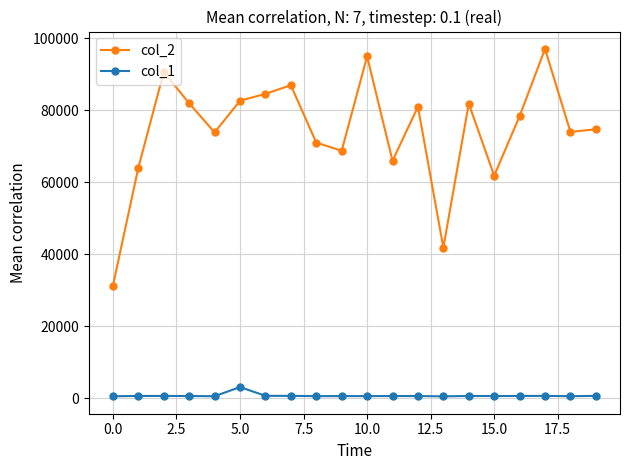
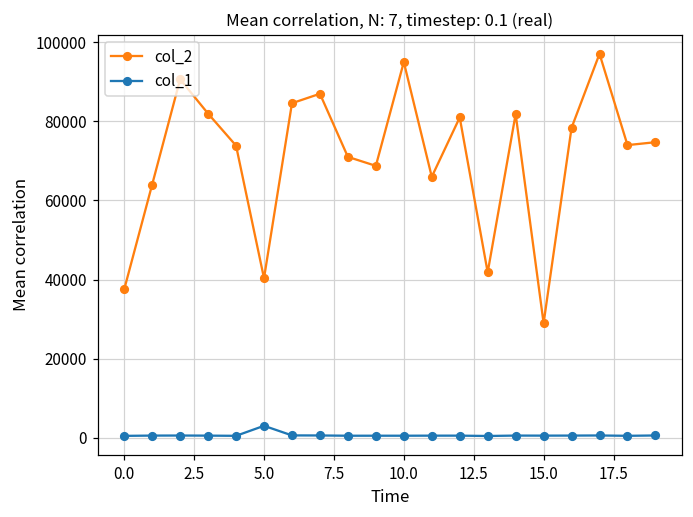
  {
    "col_2": {
-     "0.0": 31000,
-     "5.0": 83000,
+     "0.0": 38000,
+     "5.0": 40000,
      "10.0": 95000,
-     "15.0": 62000
+     "15.0": 29000
    },
    "col_1": {
      "0.0": 0,
      "5.0": 3000,
      "10.0": 1000,
      "15.0": 1000
    }
  }
